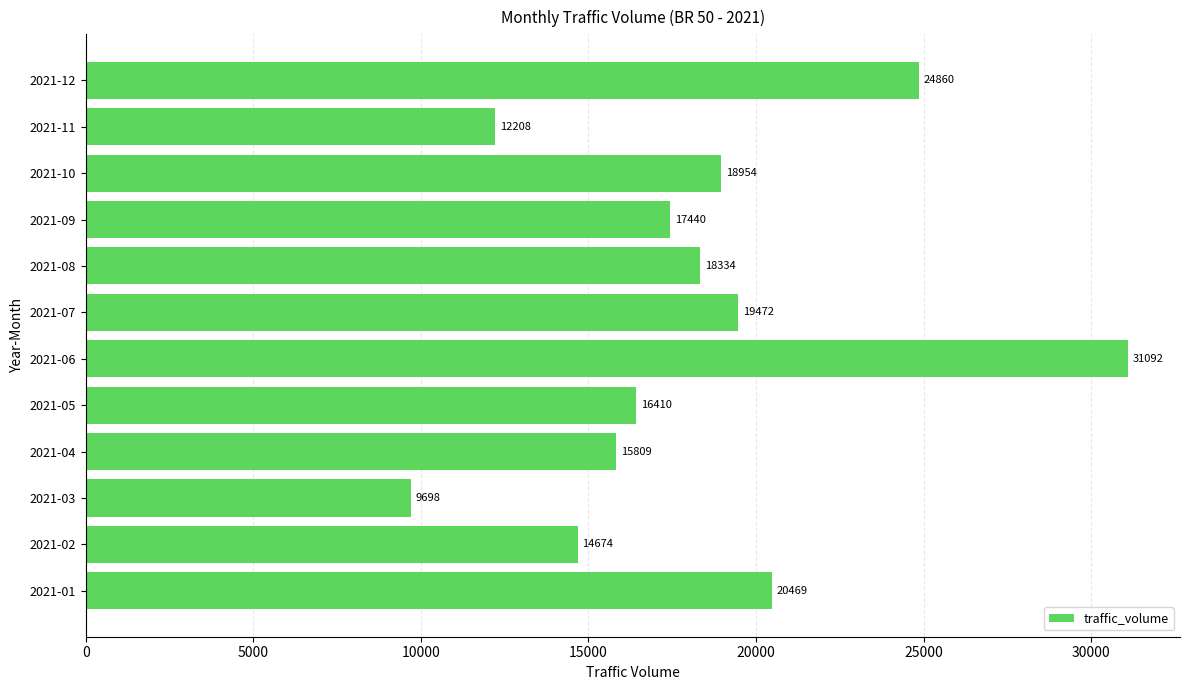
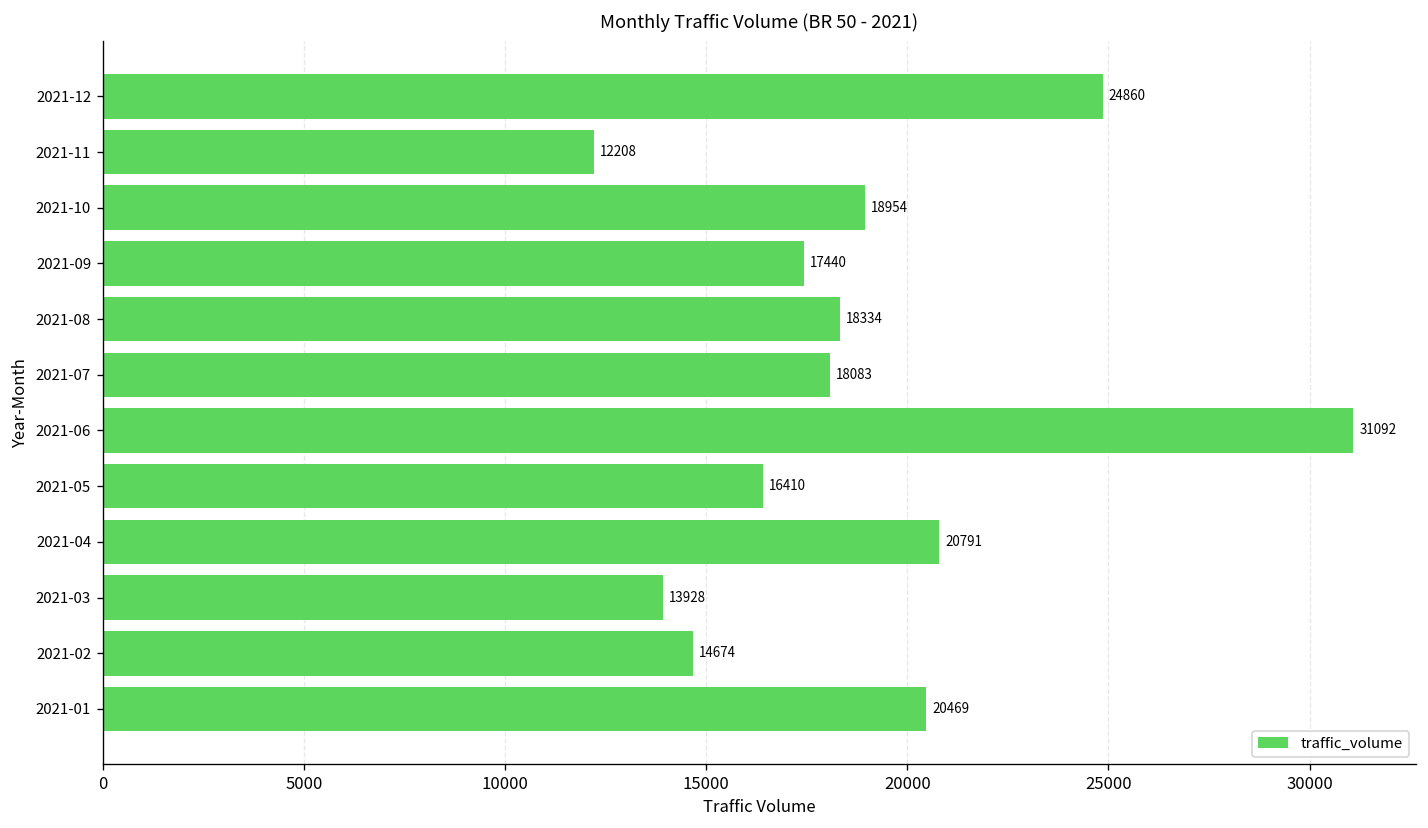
  {
    "2021-12": 24860,
    "2021-11": 12208,
    "2021-10": 18954,
    "2021-09": 17440,
    "2021-08": 18334,
-   "2021-07": 19472,
+   "2021-07": 18083,
    "2021-06": 31092,
    "2021-05": 16410,
-   "2021-04": 15809,
-   "2021-03": 9698,
+   "2021-04": 20791,
+   "2021-03": 13928,
    "2021-02": 14674,
    "2021-01": 20469
  }
